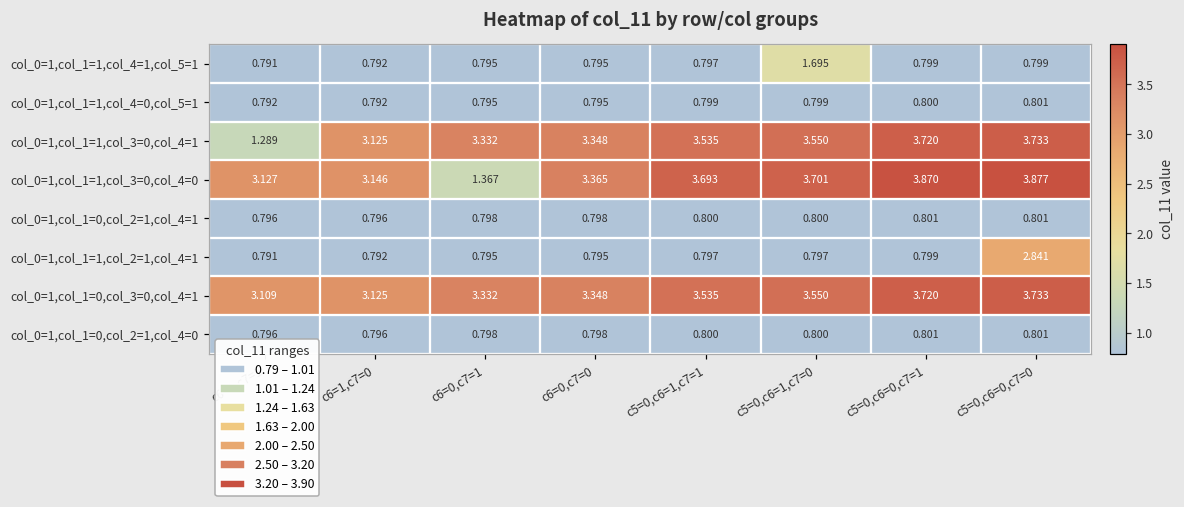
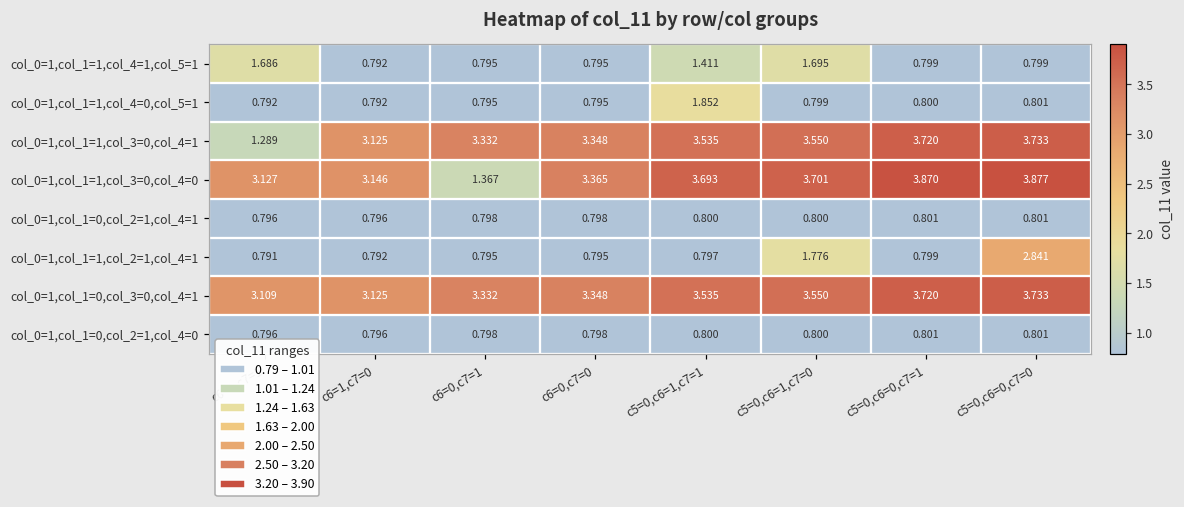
  {
    "col_0=1,col_1=1,col_4=1,col_5=1": {
-     "c6=1,c7=1": 0.791,
+     "c6=1,c7=1": 1.686,
      "c6=1,c7=0": 0.792,
      "c6=0,c7=1": 0.795,
      "c6=0,c7=0": 0.795,
-     "c5=0,c6=1,c7=1": 0.797,
+     "c5=0,c6=1,c7=1": 1.411,
      "c5=0,c6=1,c7=0": 1.695,
      "c5=0,c6=0,c7=1": 0.799,
      "c5=0,c6=0,c7=0": 0.799
    },
    "col_0=1,col_1=1,col_4=0,col_5=1": {
      "c6=1,c7=1": 0.792,
      "c6=1,c7=0": 0.792,
      "c6=0,c7=1": 0.795,
      "c6=0,c7=0": 0.795,
-     "c5=0,c6=1,c7=1": 0.799,
+     "c5=0,c6=1,c7=1": 1.852,
      "c5=0,c6=1,c7=0": 0.799,
      "c5=0,c6=0,c7=1": 0.800,
      "c5=0,c6=0,c7=0": 0.801
    },
    "col_0=1,col_1=1,col_3=0,col_4=1": {
      "c6=1,c7=1": 1.289,
      "c6=1,c7=0": 3.125,
      "c6=0,c7=1": 3.332,
      "c6=0,c7=0": 3.348,
      "c5=0,c6=1,c7=1": 3.535,
      "c5=0,c6=1,c7=0": 3.550,
      "c5=0,c6=0,c7=1": 3.720,
      "c5=0,c6=0,c7=0": 3.733
    },
    "col_0=1,col_1=1,col_3=0,col_4=0": {
      "c6=1,c7=1": 3.127,
      "c6=1,c7=0": 3.146,
      "c6=0,c7=1": 1.367,
      "c6=0,c7=0": 3.365,
      "c5=0,c6=1,c7=1": 3.693,
      "c5=0,c6=1,c7=0": 3.701,
      "c5=0,c6=0,c7=1": 3.870,
      "c5=0,c6=0,c7=0": 3.877
    },
    "col_0=1,col_1=0,col_2=1,col_4=1": {
      "c6=1,c7=1": 0.796,
      "c6=1,c7=0": 0.796,
      "c6=0,c7=1": 0.798,
      "c6=0,c7=0": 0.798,
      "c5=0,c6=1,c7=1": 0.800,
      "c5=0,c6=1,c7=0": 0.800,
      "c5=0,c6=0,c7=1": 0.801,
      "c5=0,c6=0,c7=0": 0.801
    },
    "col_0=1,col_1=1,col_2=1,col_4=1": {
      "c6=1,c7=1": 0.791,
      "c6=1,c7=0": 0.792,
      "c6=0,c7=1": 0.795,
      "c6=0,c7=0": 0.795,
      "c5=0,c6=1,c7=1": 0.797,
-     "c5=0,c6=1,c7=0": 0.797,
+     "c5=0,c6=1,c7=0": 1.776,
      "c5=0,c6=0,c7=1": 0.799,
      "c5=0,c6=0,c7=0": 2.841
    },
    "col_0=1,col_1=0,col_3=0,col_4=1": {
      "c6=1,c7=1": 3.109,
      "c6=1,c7=0": 3.125,
      "c6=0,c7=1": 3.332,
      "c6=0,c7=0": 3.348,
      "c5=0,c6=1,c7=1": 3.535,
      "c5=0,c6=1,c7=0": 3.550,
      "c5=0,c6=0,c7=1": 3.720,
      "c5=0,c6=0,c7=0": 3.733
    },
    "col_0=1,col_1=0,col_2=1,col_4=0": {
      "c6=1,c7=1": 0.796,
      "c6=1,c7=0": 0.796,
      "c6=0,c7=1": 0.798,
      "c6=0,c7=0": 0.798,
      "c5=0,c6=1,c7=1": 0.800,
      "c5=0,c6=1,c7=0": 0.800,
      "c5=0,c6=0,c7=1": 0.801,
      "c5=0,c6=0,c7=0": 0.801
    }
  }
